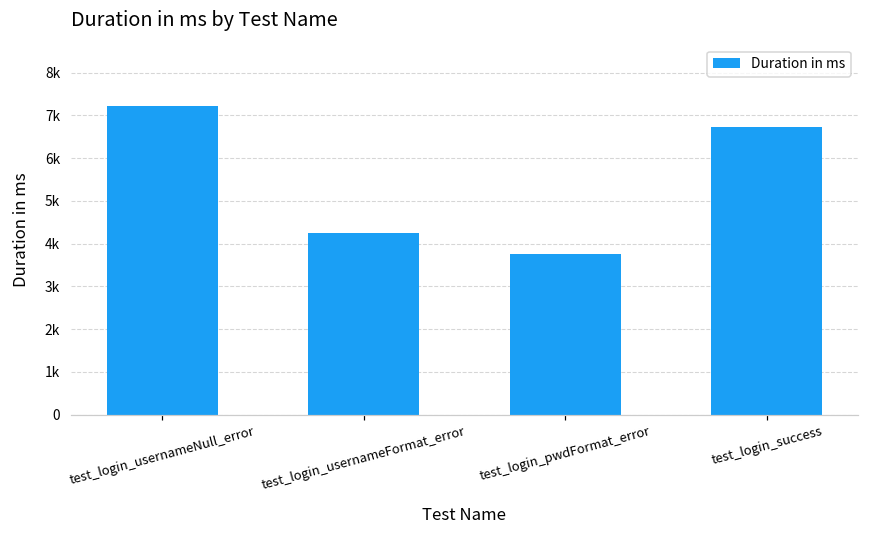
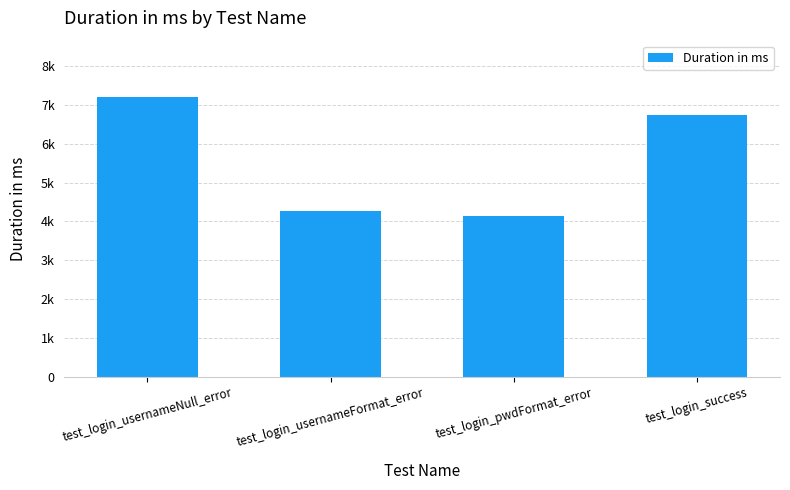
  {
    "test_login_usernameNull_error": 7200,
    "test_login_usernameFormat_error": 4300,
-   "test_login_pwdFormat_error": 3700,
+   "test_login_pwdFormat_error": 4100,
    "test_login_success": 6700
  }
